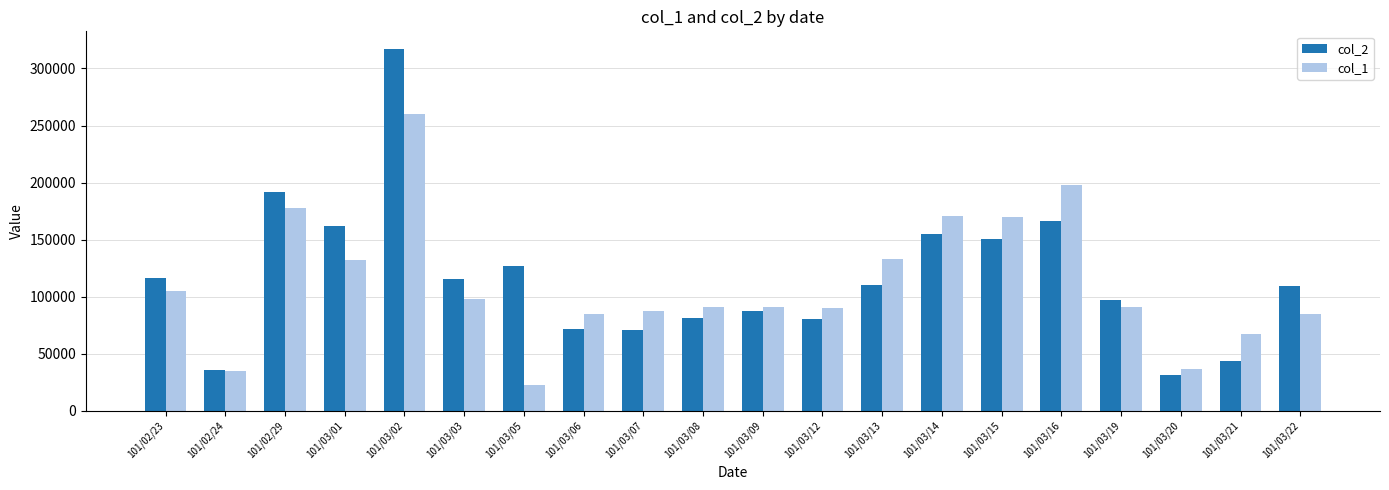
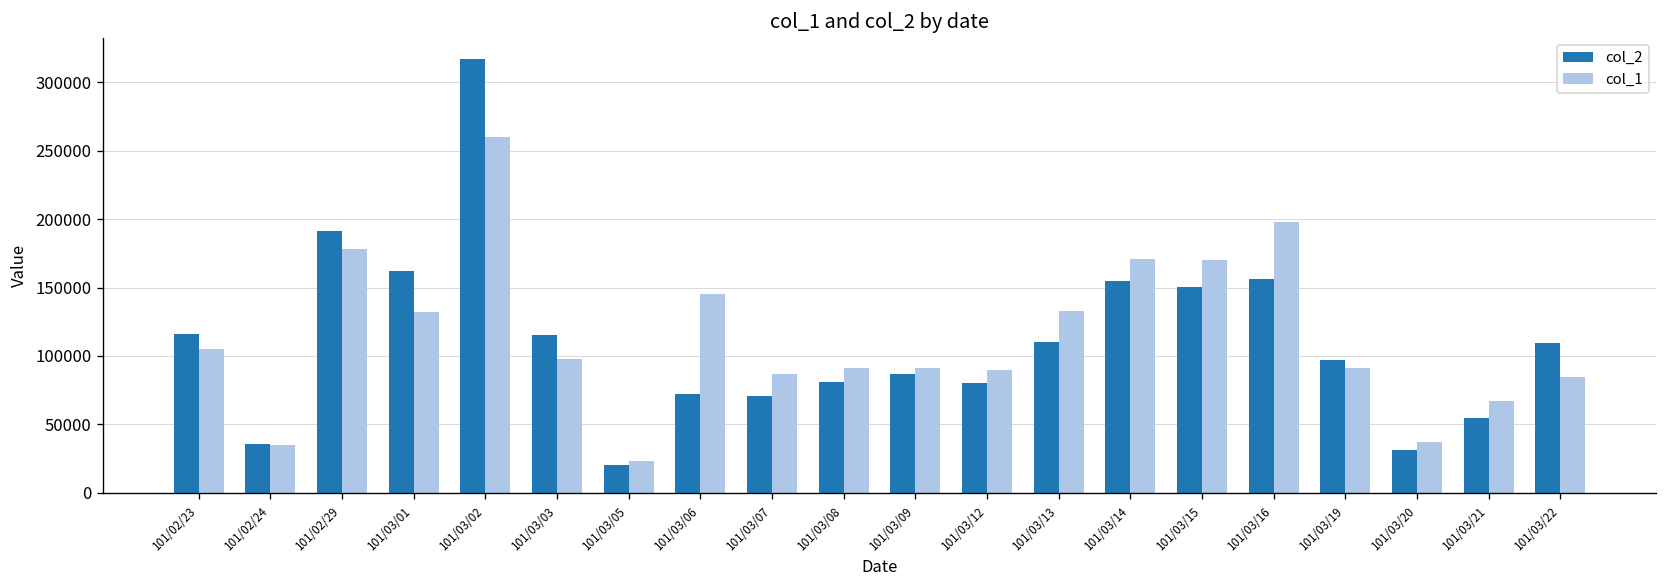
  {
    "col_2": {
      "101/02/23": 116000,
      "101/02/24": 36000,
      "101/02/29": 191000,
      "101/03/01": 162000,
      "101/03/02": 317000,
      "101/03/03": 115000,
-     "101/03/05": 127000,
+     "101/03/05": 20000,
      "101/03/06": 72000,
      "101/03/07": 71000,
      "101/03/08": 81000,
      "101/03/09": 87000,
      "101/03/12": 80000,
      "101/03/13": 110000,
      "101/03/14": 155000,
      "101/03/15": 151000,
-     "101/03/16": 166000,
+     "101/03/16": 156000,
      "101/03/19": 97000,
      "101/03/20": 31000,
-     "101/03/21": 44000,
+     "101/03/21": 55000,
      "101/03/22": 109000
    },
    "col_1": {
      "101/02/23": 105000,
      "101/02/24": 35000,
      "101/02/29": 178000,
      "101/03/01": 132000,
      "101/03/02": 260000,
      "101/03/03": 98000,
      "101/03/05": 23000,
-     "101/03/06": 85000,
+     "101/03/06": 145000,
      "101/03/07": 87000,
      "101/03/08": 91000,
      "101/03/09": 91000,
      "101/03/12": 90000,
      "101/03/13": 133000,
      "101/03/14": 171000,
      "101/03/15": 170000,
      "101/03/16": 198000,
      "101/03/19": 91000,
      "101/03/20": 37000,
      "101/03/21": 67000,
      "101/03/22": 85000
    }
  }
